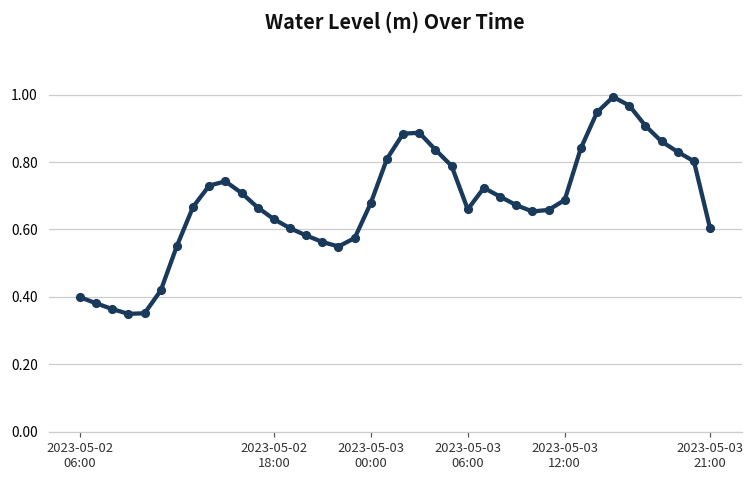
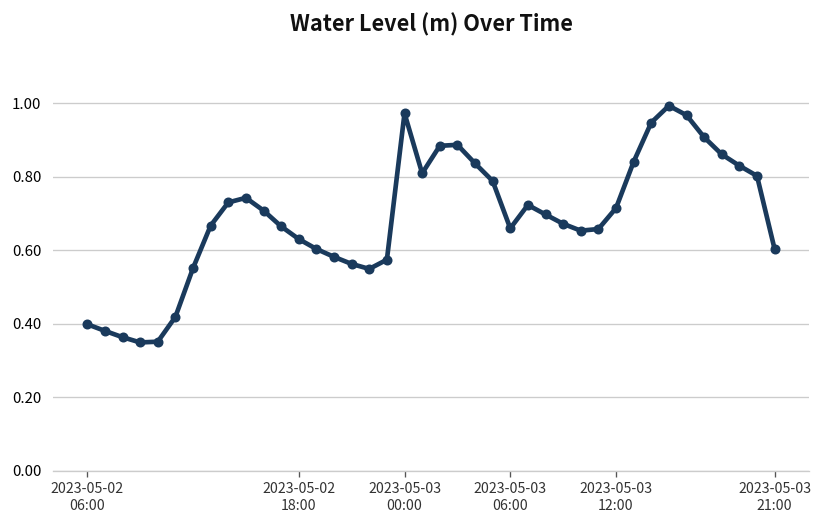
  {
    "2023-05-02 06:00": 0.40,
    "2023-05-02 18:00": 0.63,
-   "2023-05-03 00:00": 0.68,
+   "2023-05-03 00:00": 0.97,
    "2023-05-03 06:00": 0.66,
-   "2023-05-03 12:00": 0.69,
+   "2023-05-03 12:00": 0.71,
    "2023-05-03 21:00": 0.60
  }
